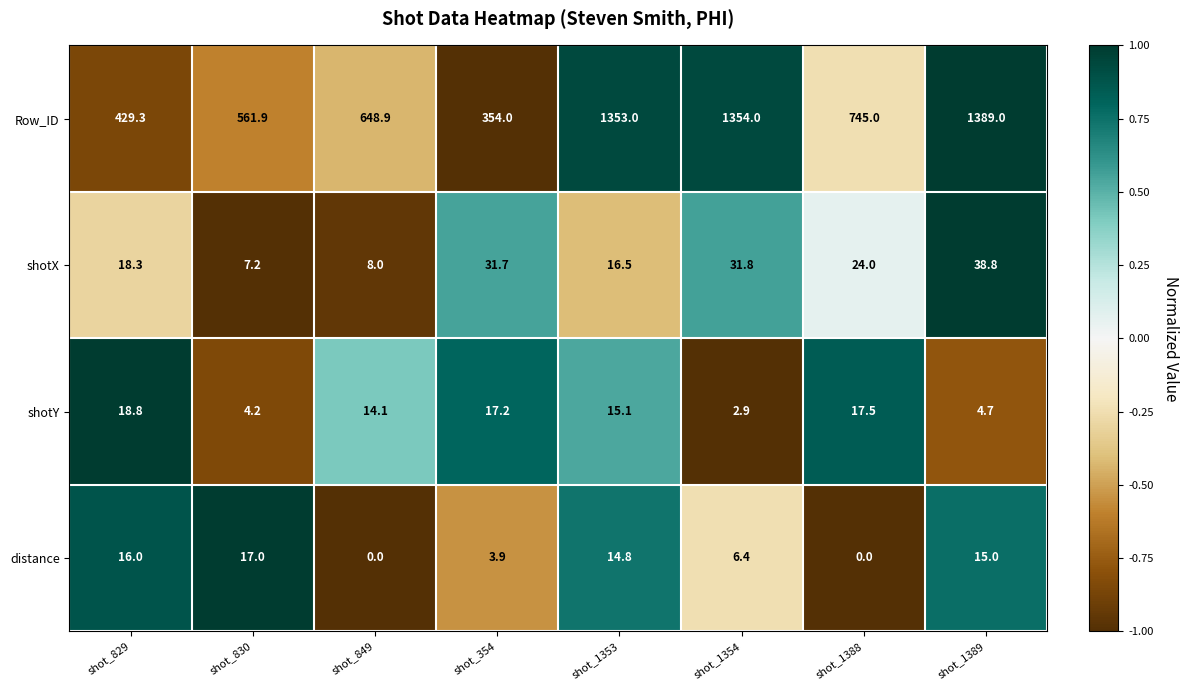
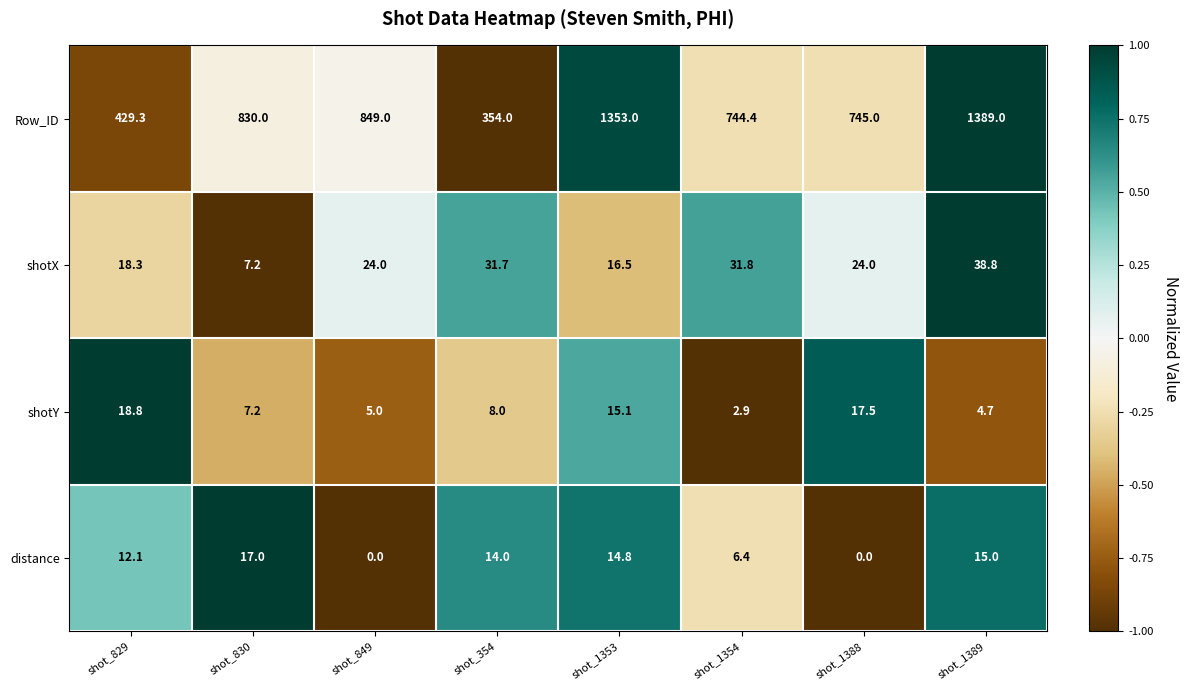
  {
    "Row_ID": {
      "shot_829": 429.3,
-     "shot_830": 561.9,
-     "shot_849": 648.9,
+     "shot_830": 830.0,
+     "shot_849": 849.0,
      "shot_354": 354.0,
      "shot_1353": 1353.0,
-     "shot_1354": 1354.0,
+     "shot_1354": 744.4,
      "shot_1388": 745.0,
      "shot_1389": 1389.0
    },
    "shotX": {
      "shot_829": 18.3,
      "shot_830": 7.2,
-     "shot_849": 8.0,
+     "shot_849": 24.0,
      "shot_354": 31.7,
      "shot_1353": 16.5,
      "shot_1354": 31.8,
      "shot_1388": 24.0,
      "shot_1389": 38.8
    },
    "shotY": {
      "shot_829": 18.8,
-     "shot_830": 4.2,
-     "shot_849": 14.1,
-     "shot_354": 17.2,
+     "shot_830": 7.2,
+     "shot_849": 5.0,
+     "shot_354": 8.0,
      "shot_1353": 15.1,
      "shot_1354": 2.9,
      "shot_1388": 17.5,
      "shot_1389": 4.7
    },
    "distance": {
-     "shot_829": 16.0,
+     "shot_829": 12.1,
      "shot_830": 17.0,
      "shot_849": 0.0,
-     "shot_354": 3.9,
+     "shot_354": 14.0,
      "shot_1353": 14.8,
      "shot_1354": 6.4,
      "shot_1388": 0.0,
      "shot_1389": 15.0
    }
  }
